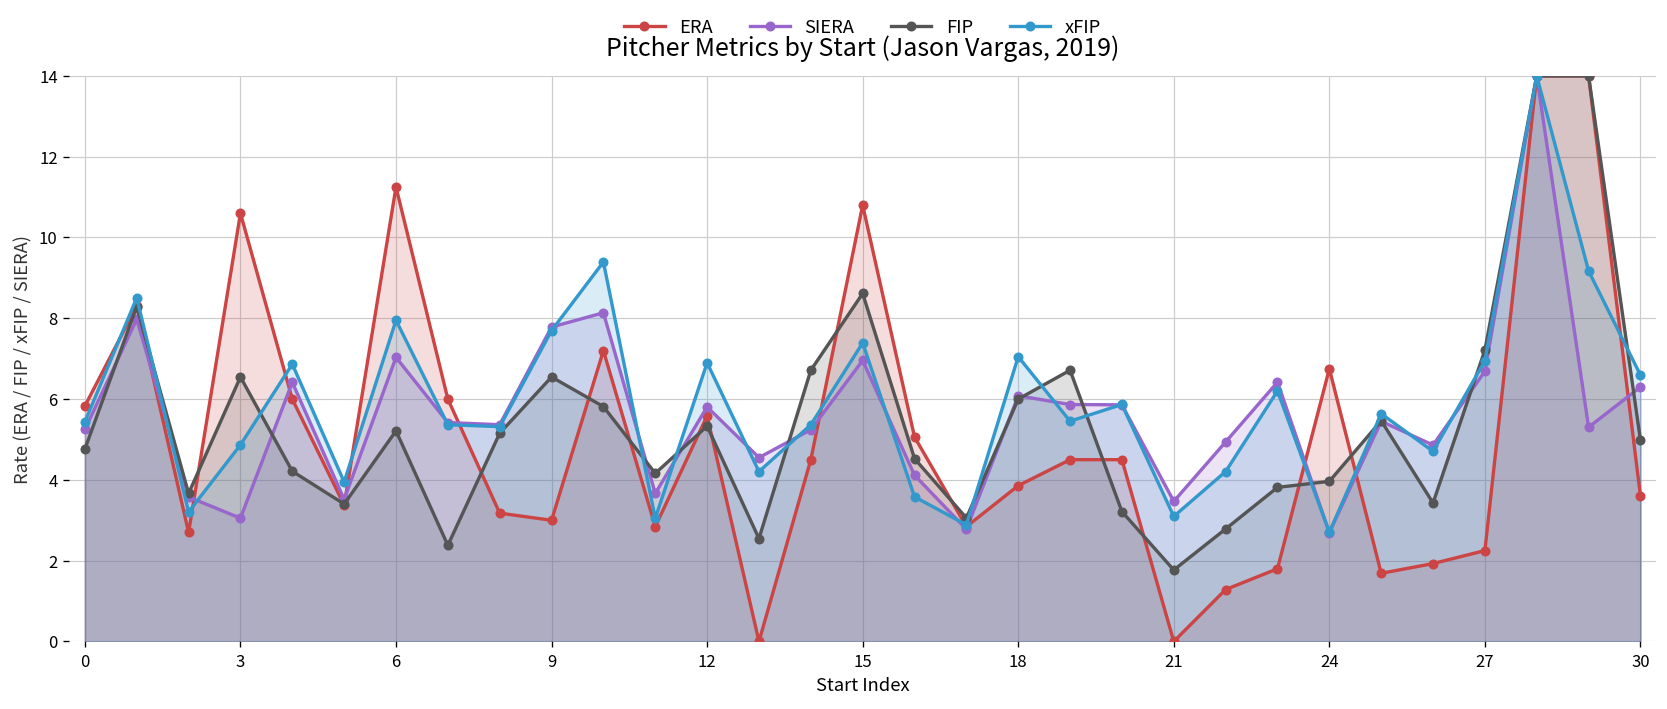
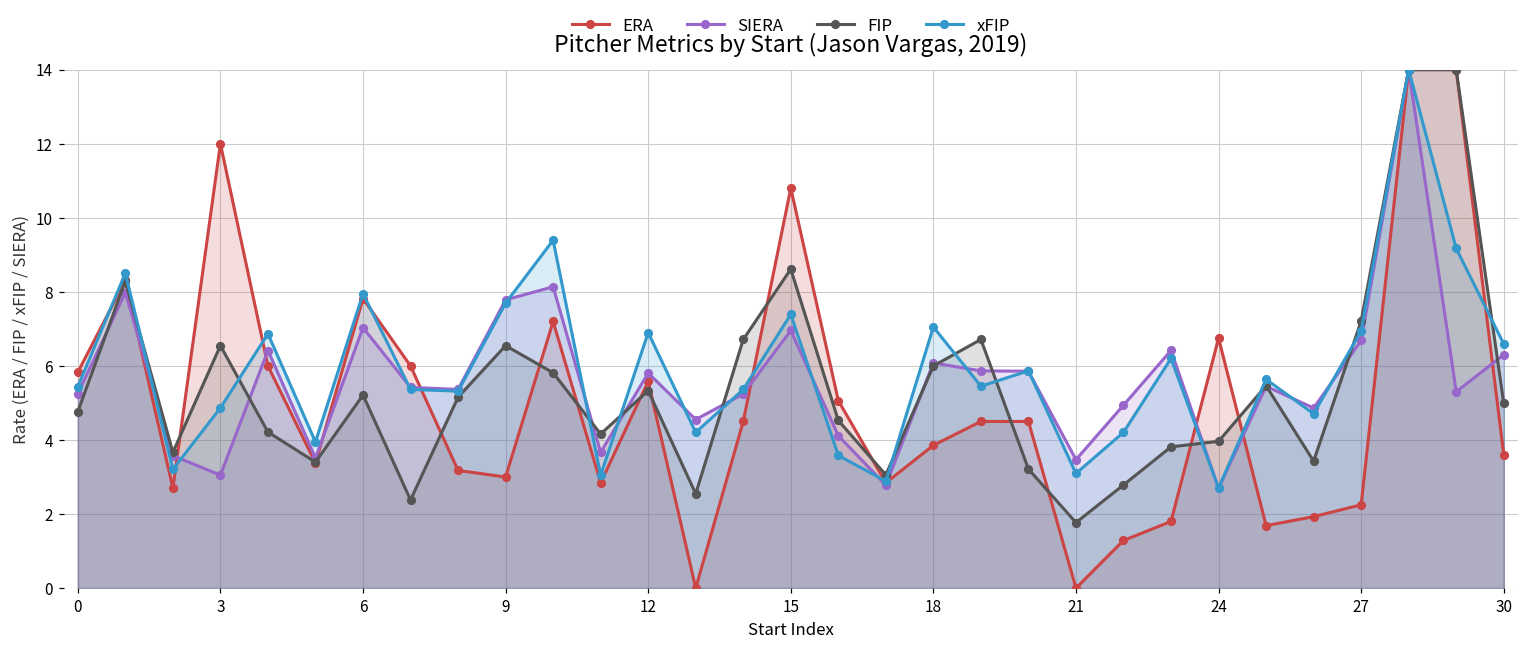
  {
    "ERA": {
      "0": 5.8,
-     "3": 10.6,
-     "6": 11.3,
+     "3": 12.0,
+     "6": 7.8,
      "9": 3.0,
      "12": 5.6,
      "15": 10.8,
      "18": 3.9,
      "21": 0.0,
      "24": 6.8,
      "27": 2.3,
      "30": 3.6
    },
    "SIERA": {
      "0": 5.2,
      "3": 3.1,
      "6": 7.0,
      "9": 7.8,
      "12": 5.8,
      "15": 7.0,
      "18": 6.1,
      "21": 3.5,
      "27": 6.7,
      "30": 6.3
    },
    "FIP": {
      "0": 4.8,
      "3": 6.5,
      "6": 5.2,
      "9": 6.5,
      "12": 5.3,
      "15": 8.6,
      "18": 6.0,
      "21": 1.8,
      "24": 4.0,
      "27": 7.2,
      "30": 5.0
    },
    "xFIP": {
      "0": 5.4,
      "3": 4.9,
      "6": 8.0,
      "9": 7.7,
      "12": 6.9,
      "15": 7.4,
      "18": 7.1,
      "21": 3.1,
      "27": 6.9,
      "30": 6.6
    }
  }
